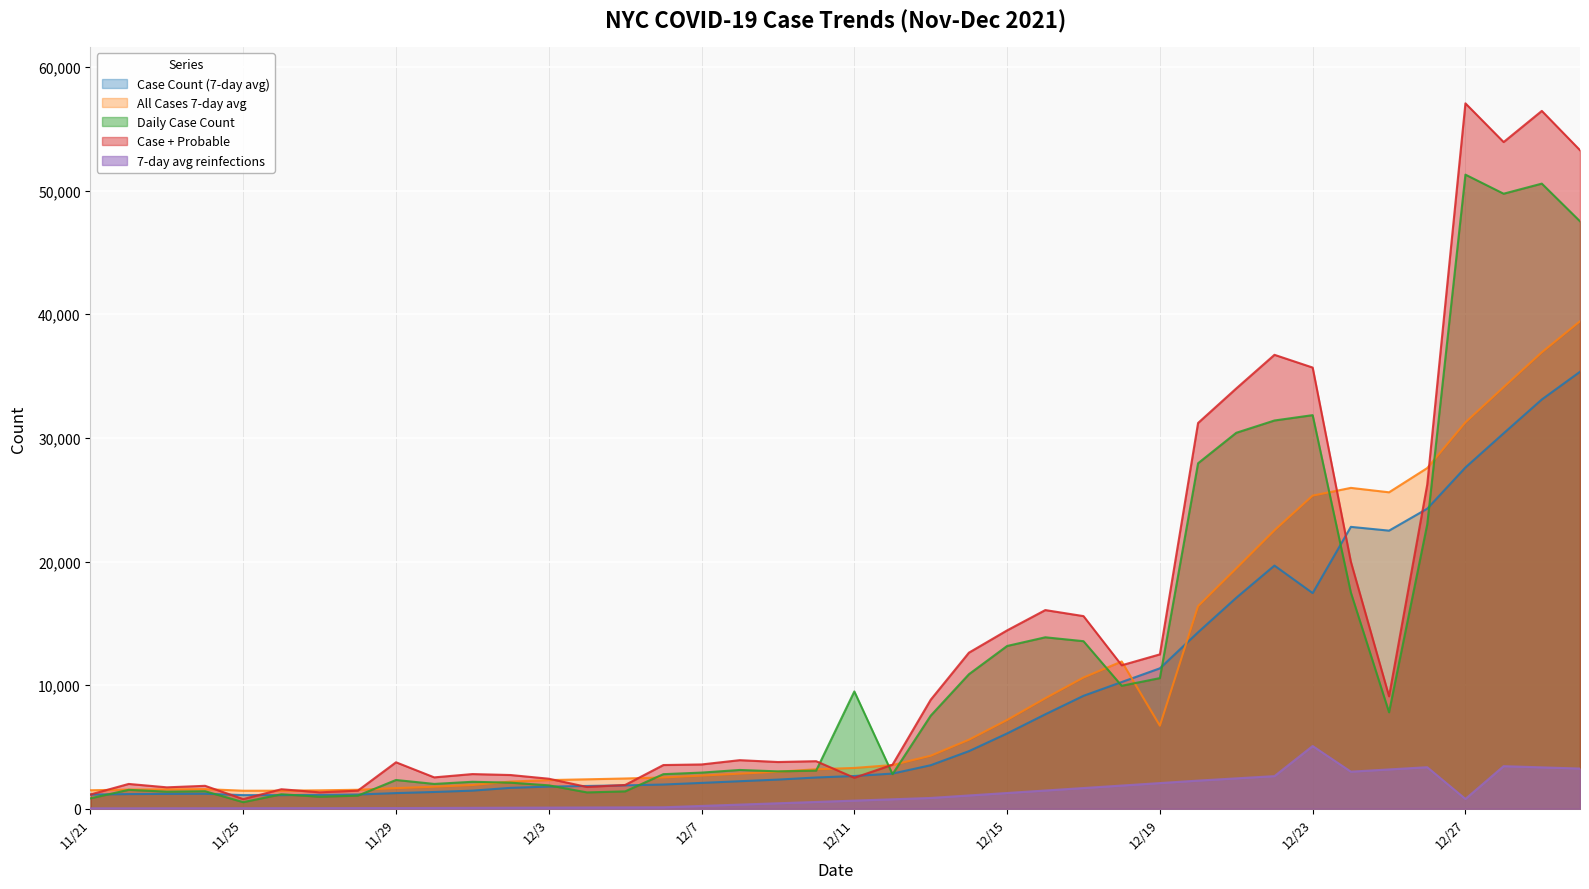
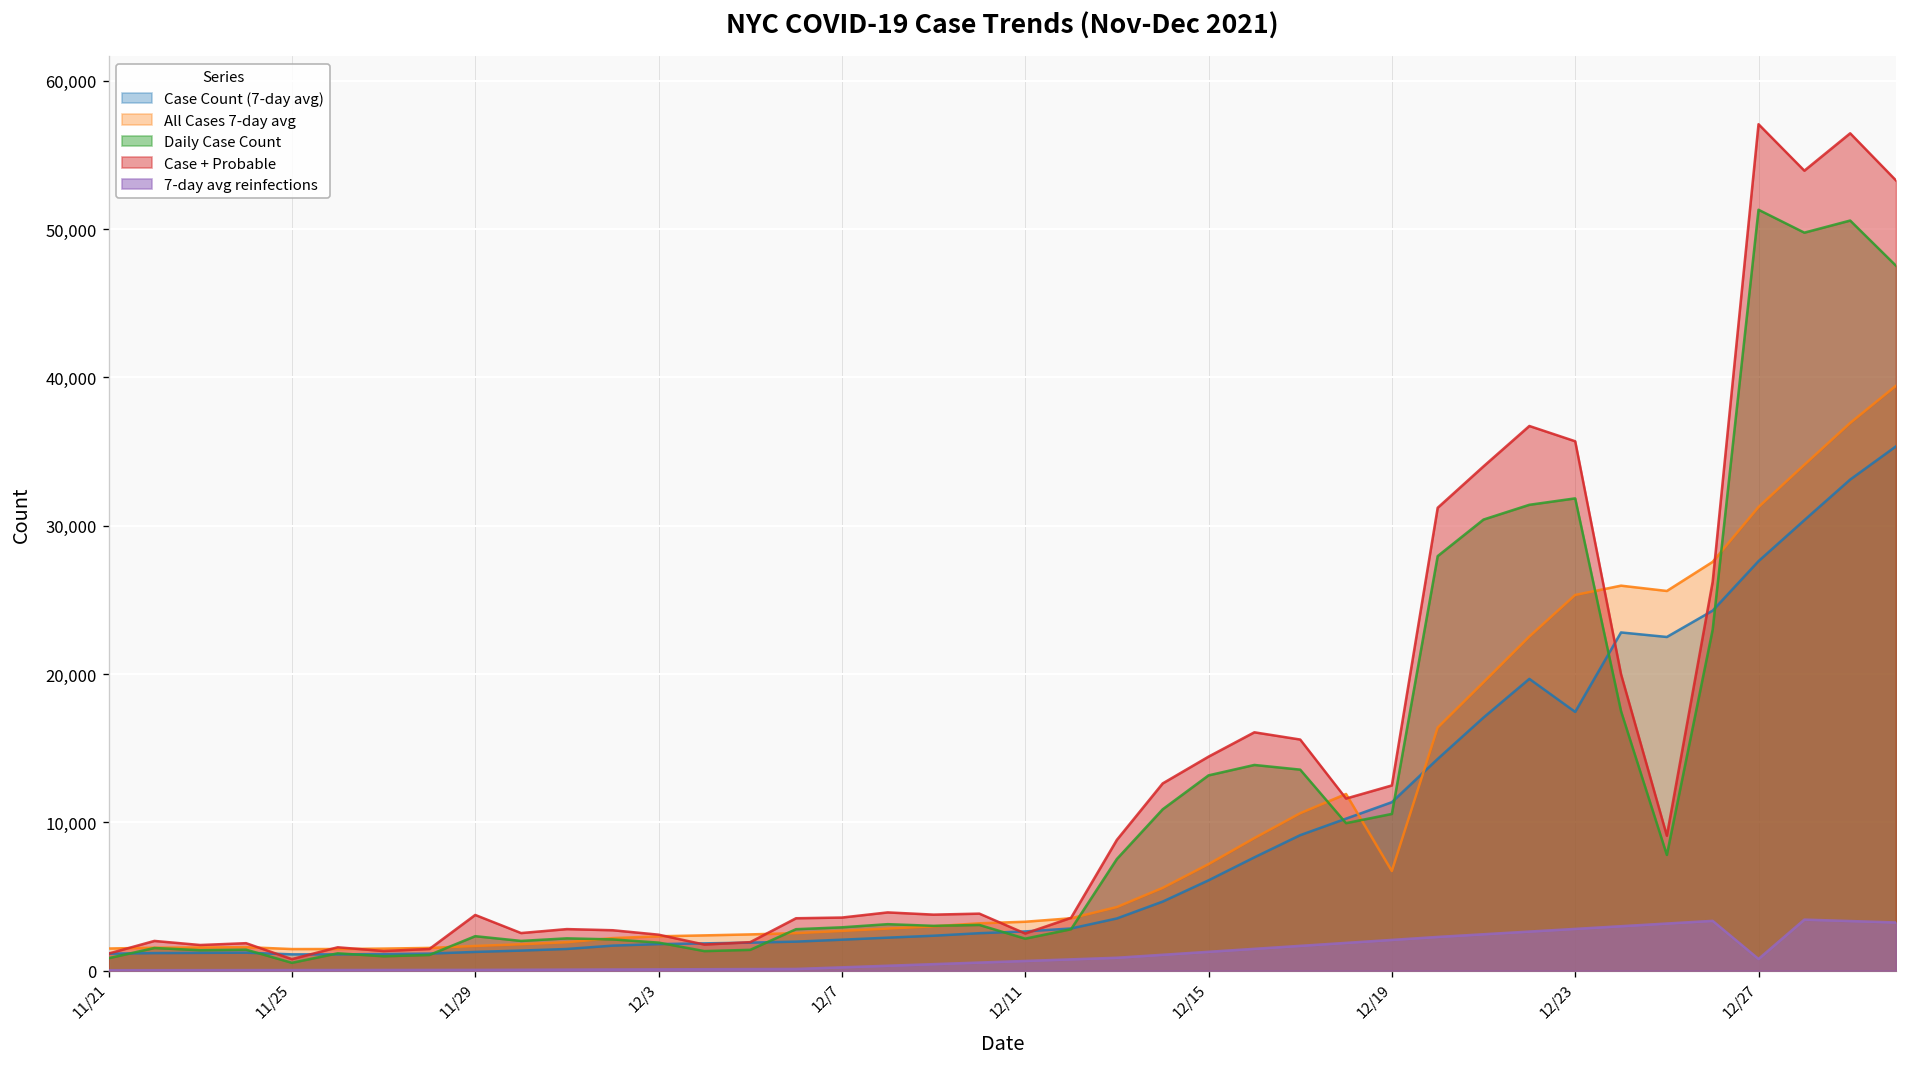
  {
    "Case Count (7-day avg)": {
      "11/25": "1,100",
      "11/29": "1,300",
      "12/7": "2,100",
      "12/15": "6,100",
      "12/19": "11,400",
      "12/23": "17,400",
      "12/27": "27,600"
    },
    "All Cases 7-day avg": {
      "11/21": "1,500",
      "11/25": "1,500",
      "11/29": "1,700",
      "12/7": "2,700",
      "12/11": "3,300",
      "12/15": "7,200",
      "12/19": "6,700",
      "12/23": "25,300",
      "12/27": "31,300"
    },
    "Daily Case Count": {
      "11/21": "800",
      "11/25": "500",
      "11/29": "2,300",
      "12/7": "2,900",
-     "12/11": "9,500",
+     "12/11": "2,200",
      "12/15": "13,200",
      "12/19": "10,600",
      "12/23": "31,800",
      "12/27": "51,300"
    },
    "Case + Probable": {
      "11/25": "800",
      "11/29": "3,800",
      "12/7": "3,600",
      "12/15": "14,400",
      "12/19": "12,500",
      "12/23": "35,700",
      "12/27": "57,100"
    },
    "7-day avg reinfections": {
      "11/21": "0",
      "11/25": "0",
      "11/29": "100",
      "12/3": "100",
      "12/7": "200",
      "12/11": "700",
      "12/15": "1,300",
      "12/19": "2,100",
-     "12/23": "5,100",
+     "12/23": "2,800",
      "12/27": "800"
    }
  }
